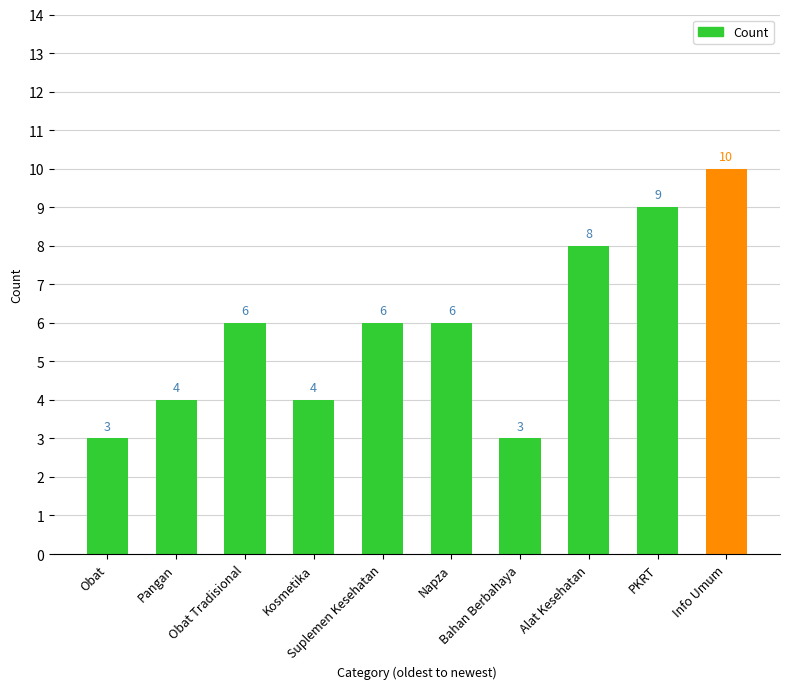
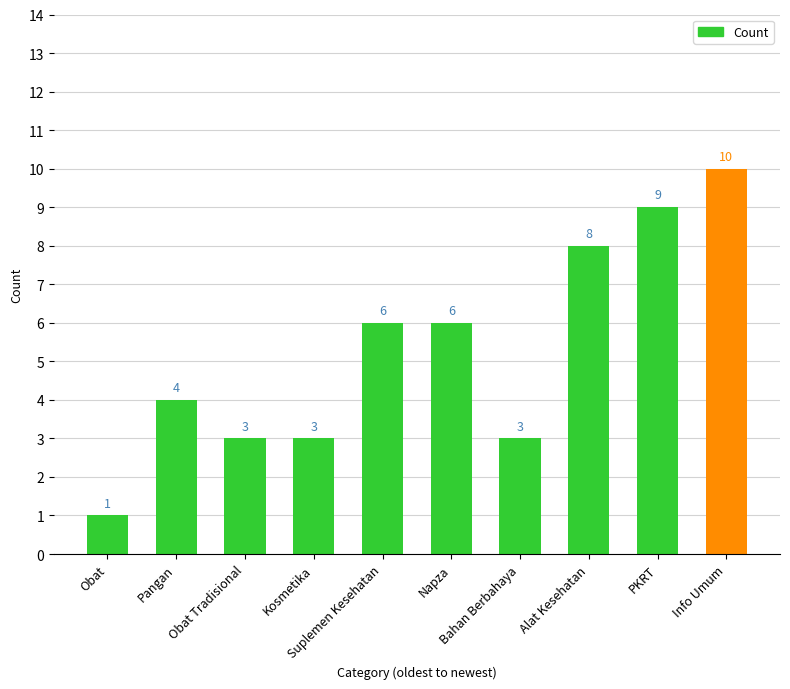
  {
-   "Obat": 3,
+   "Obat": 1,
    "Pangan": 4,
-   "Obat Tradisional": 6,
-   "Kosmetika": 4,
+   "Obat Tradisional": 3,
+   "Kosmetika": 3,
    "Suplemen Kesehatan": 6,
    "Napza": 6,
    "Bahan Berbahaya": 3,
    "Alat Kesehatan": 8,
    "PKRT": 9,
    "Info Umum": 10
  }
